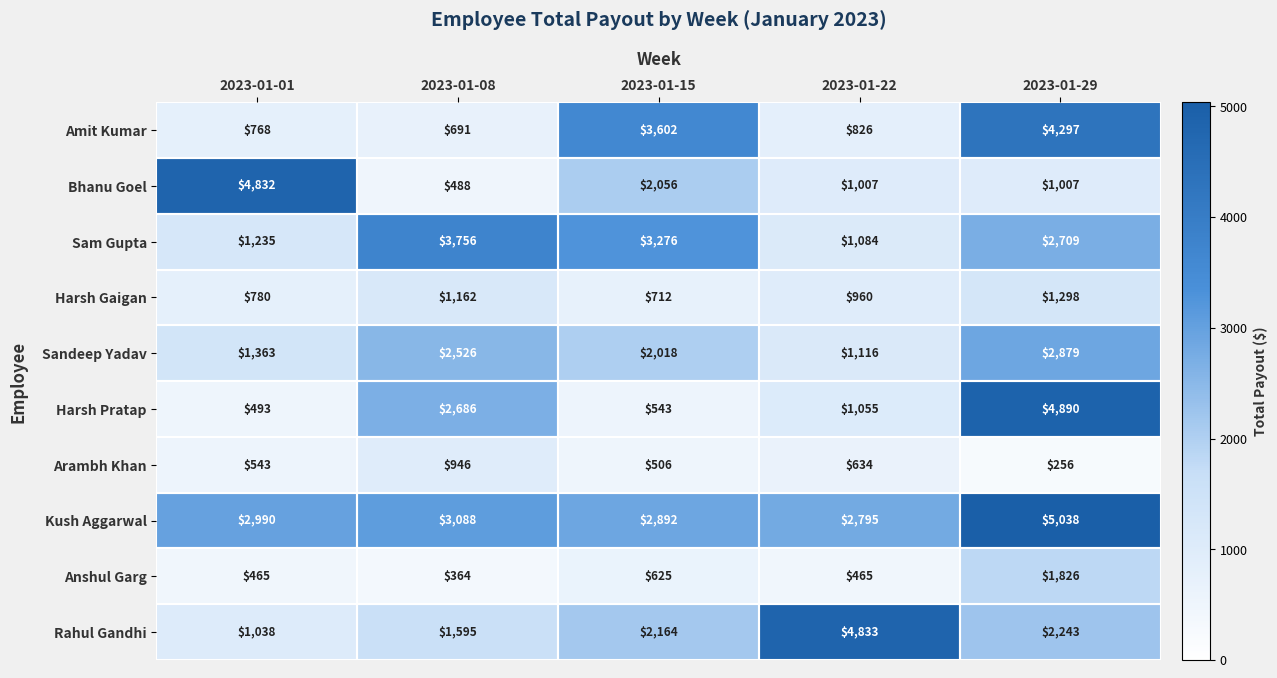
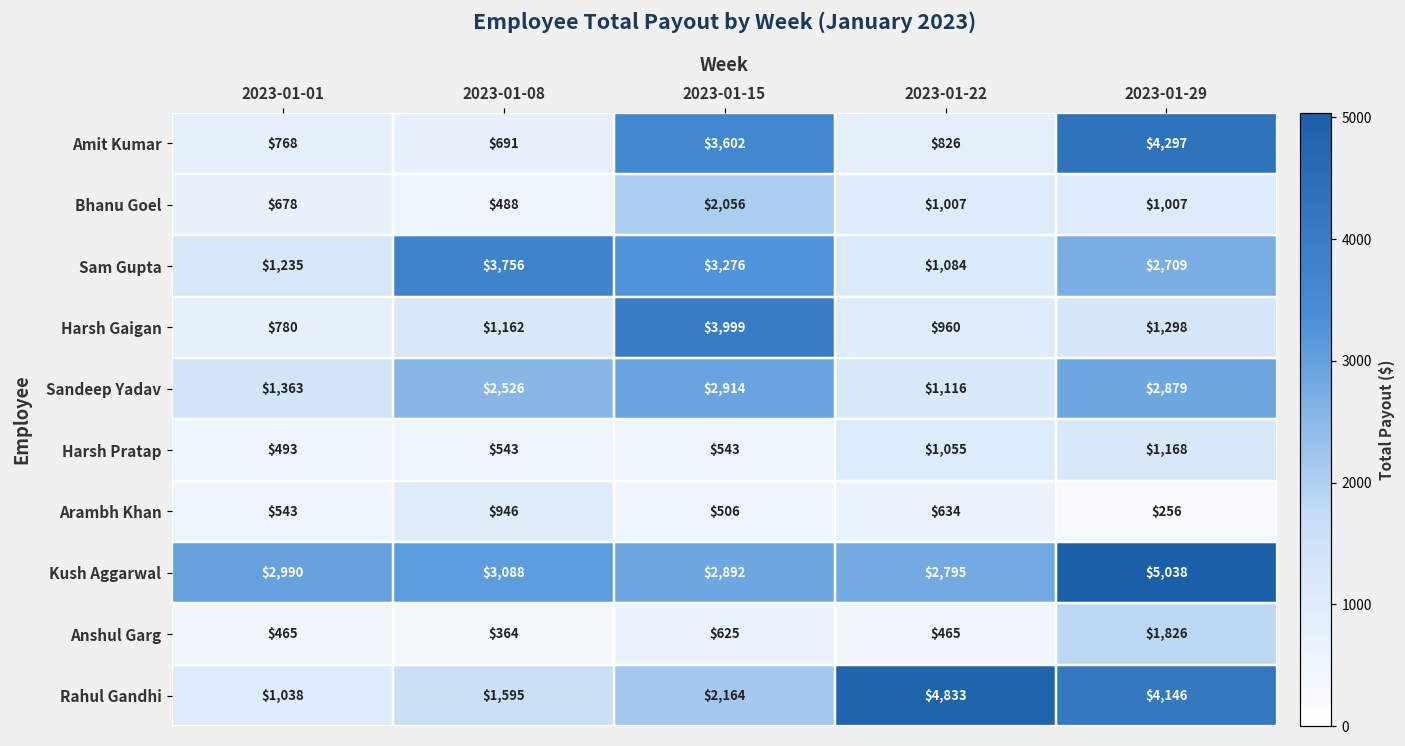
  {
    "Amit Kumar": {
      "2023-01-01": "$768",
      "2023-01-08": "$691",
      "2023-01-15": "$3,602",
      "2023-01-22": "$826",
      "2023-01-29": "$4,297"
    },
    "Bhanu Goel": {
-     "2023-01-01": "$4,832",
+     "2023-01-01": "$678",
      "2023-01-08": "$488",
      "2023-01-15": "$2,056",
      "2023-01-22": "$1,007",
      "2023-01-29": "$1,007"
    },
    "Sam Gupta": {
      "2023-01-01": "$1,235",
      "2023-01-08": "$3,756",
      "2023-01-15": "$3,276",
      "2023-01-22": "$1,084",
      "2023-01-29": "$2,709"
    },
    "Harsh Gaigan": {
      "2023-01-01": "$780",
      "2023-01-08": "$1,162",
-     "2023-01-15": "$712",
+     "2023-01-15": "$3,999",
      "2023-01-22": "$960",
      "2023-01-29": "$1,298"
    },
    "Sandeep Yadav": {
      "2023-01-01": "$1,363",
      "2023-01-08": "$2,526",
-     "2023-01-15": "$2,018",
+     "2023-01-15": "$2,914",
      "2023-01-22": "$1,116",
      "2023-01-29": "$2,879"
    },
    "Harsh Pratap": {
      "2023-01-01": "$493",
-     "2023-01-08": "$2,686",
+     "2023-01-08": "$543",
      "2023-01-15": "$543",
      "2023-01-22": "$1,055",
-     "2023-01-29": "$4,890"
+     "2023-01-29": "$1,168"
    },
    "Arambh Khan": {
      "2023-01-01": "$543",
      "2023-01-08": "$946",
      "2023-01-15": "$506",
      "2023-01-22": "$634",
      "2023-01-29": "$256"
    },
    "Kush Aggarwal": {
      "2023-01-01": "$2,990",
      "2023-01-08": "$3,088",
      "2023-01-15": "$2,892",
      "2023-01-22": "$2,795",
      "2023-01-29": "$5,038"
    },
    "Anshul Garg": {
      "2023-01-01": "$465",
      "2023-01-08": "$364",
      "2023-01-15": "$625",
      "2023-01-22": "$465",
      "2023-01-29": "$1,826"
    },
    "Rahul Gandhi": {
      "2023-01-01": "$1,038",
      "2023-01-08": "$1,595",
      "2023-01-15": "$2,164",
      "2023-01-22": "$4,833",
-     "2023-01-29": "$2,243"
+     "2023-01-29": "$4,146"
    }
  }
